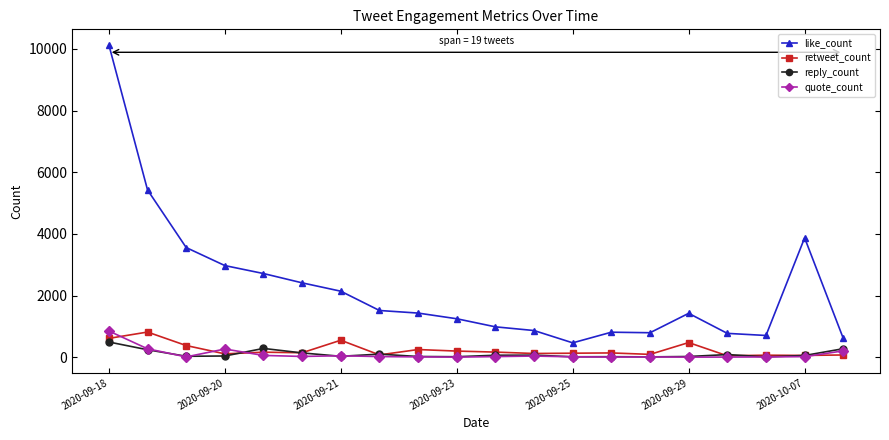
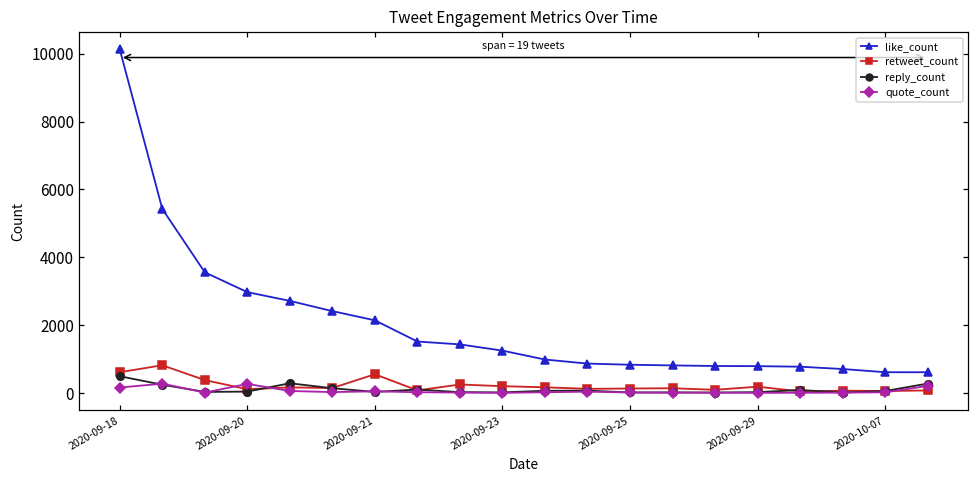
  {
    "like_count": {
      "2020-09-18": 10100,
-     "2020-09-25": 500,
-     "2020-09-29": 1400,
-     "2020-10-07": 3900
+     "2020-09-25": 800,
+     "2020-09-29": 800,
+     "2020-10-07": 600
    },
    "retweet_count": {
      "2020-09-18": 600,
      "2020-09-25": 100,
-     "2020-09-29": 500
+     "2020-09-29": 200
    },
    "reply_count": {
      "2020-09-18": 500
    },
    "quote_count": {
-     "2020-09-18": 900
+     "2020-09-18": 200
    }
  }
